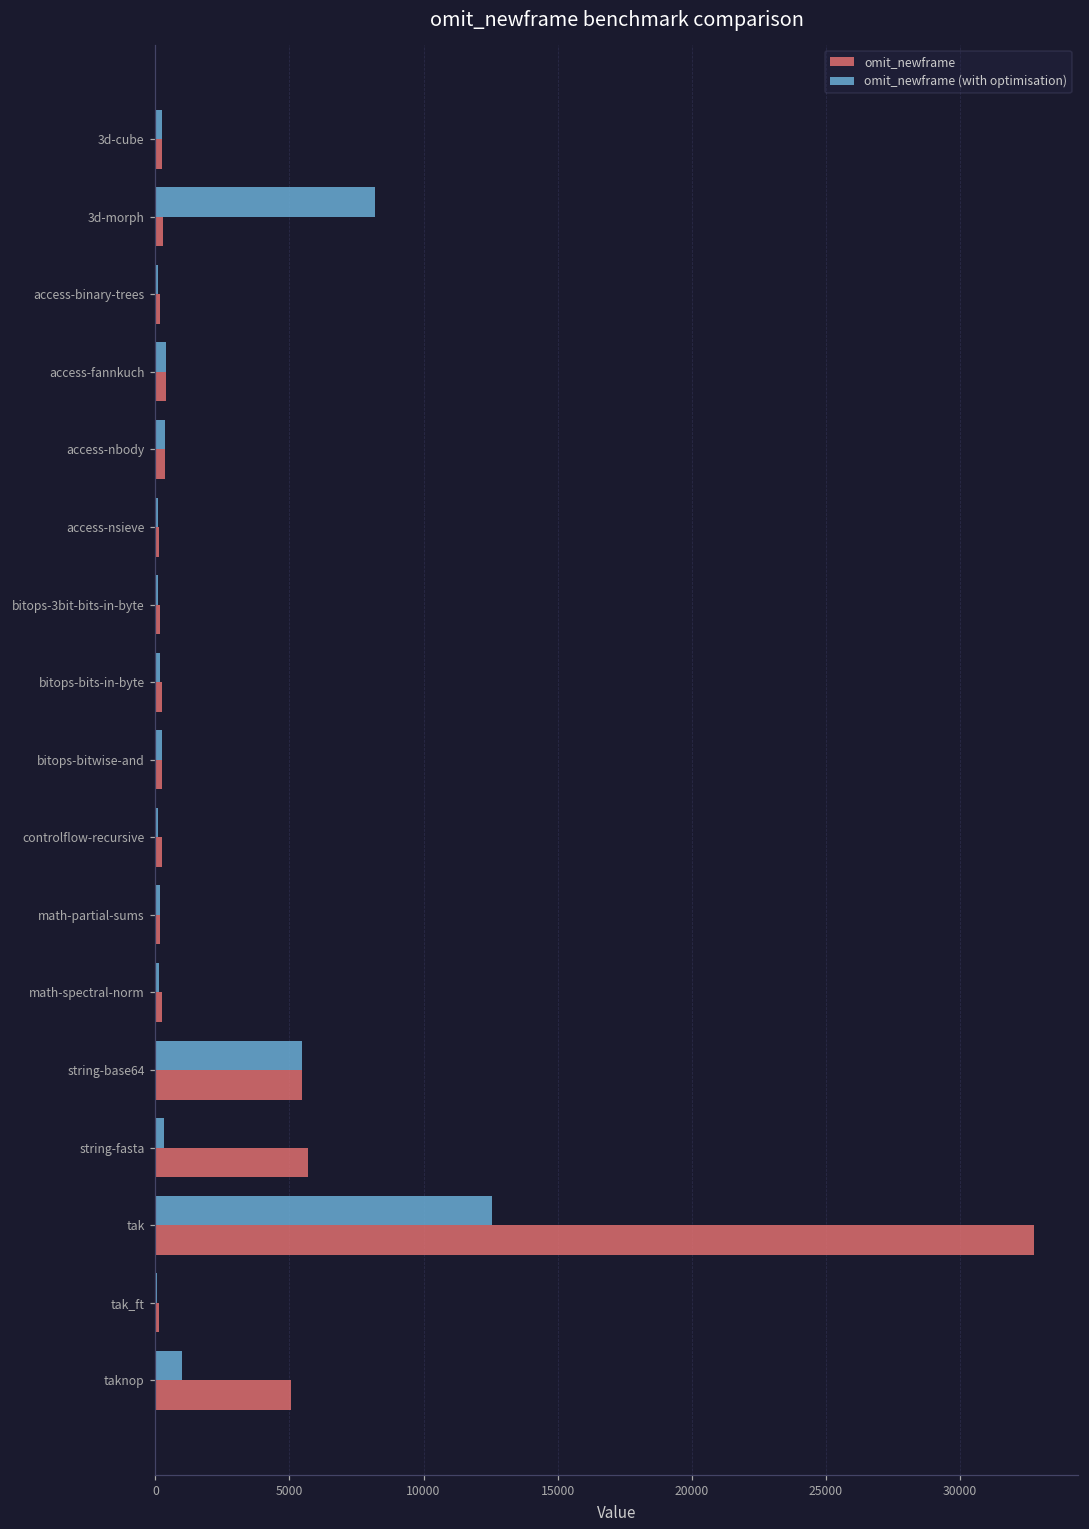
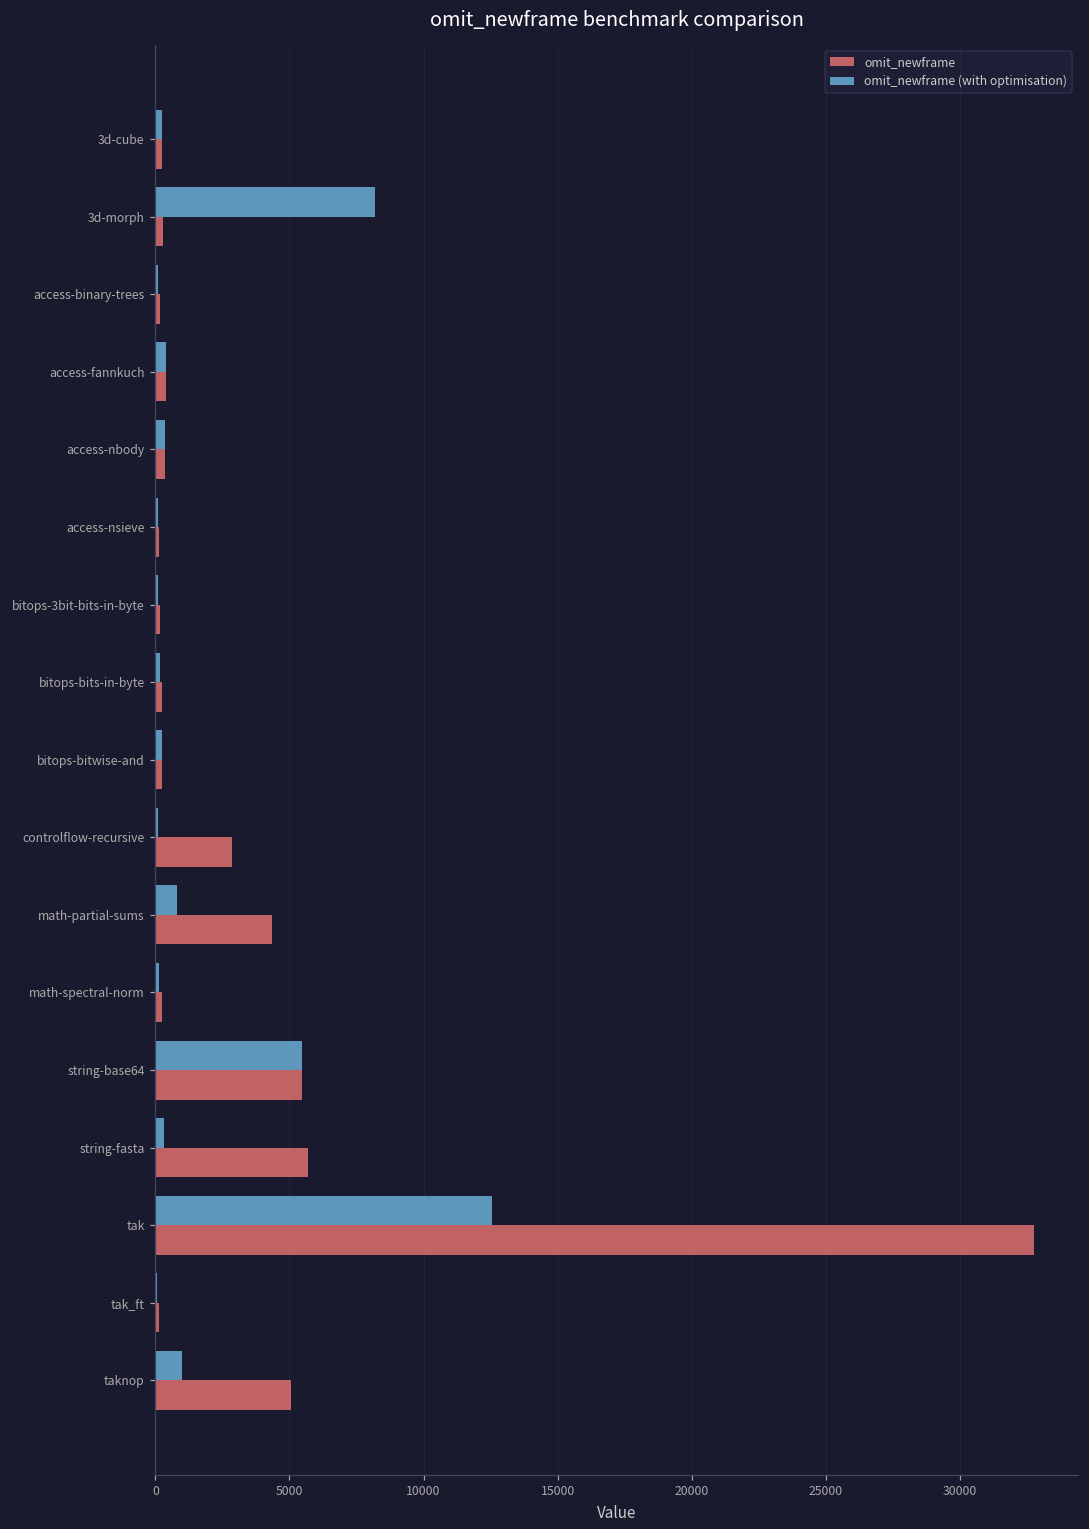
  {
    "omit_newframe": {
      "3d-cube": 200,
      "3d-morph": 300,
      "access-binary-trees": 200,
      "access-fannkuch": 400,
      "access-nbody": 400,
      "access-nsieve": 100,
      "bitops-3bit-bits-in-byte": 200,
      "bitops-bits-in-byte": 300,
      "bitops-bitwise-and": 300,
-     "controlflow-recursive": 200,
-     "math-partial-sums": 200,
+     "controlflow-recursive": 2900,
+     "math-partial-sums": 4300,
      "math-spectral-norm": 300,
      "string-base64": 5500,
      "string-fasta": 5700,
      "tak": 32800,
      "tak_ft": 200,
      "taknop": 5100
    },
    "omit_newframe (with optimisation)": {
      "3d-cube": 200,
      "3d-morph": 8200,
      "access-binary-trees": 100,
      "access-fannkuch": 400,
      "access-nbody": 300,
      "access-nsieve": 100,
      "bitops-3bit-bits-in-byte": 100,
      "bitops-bits-in-byte": 200,
      "bitops-bitwise-and": 200,
-     "math-partial-sums": 200,
+     "math-partial-sums": 800,
      "math-spectral-norm": 100,
      "string-base64": 5500,
      "string-fasta": 300,
      "tak": 12500,
      "taknop": 1000
    }
  }
